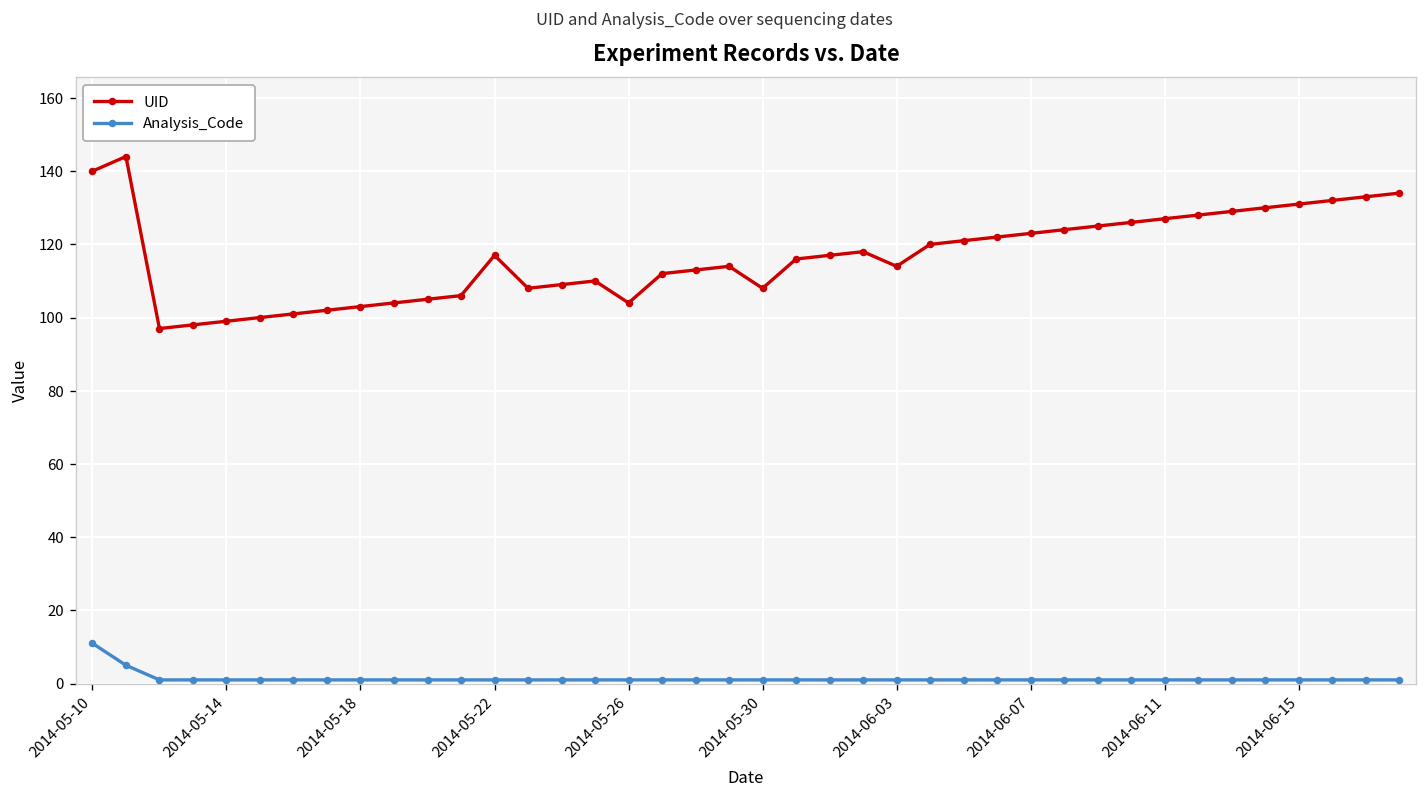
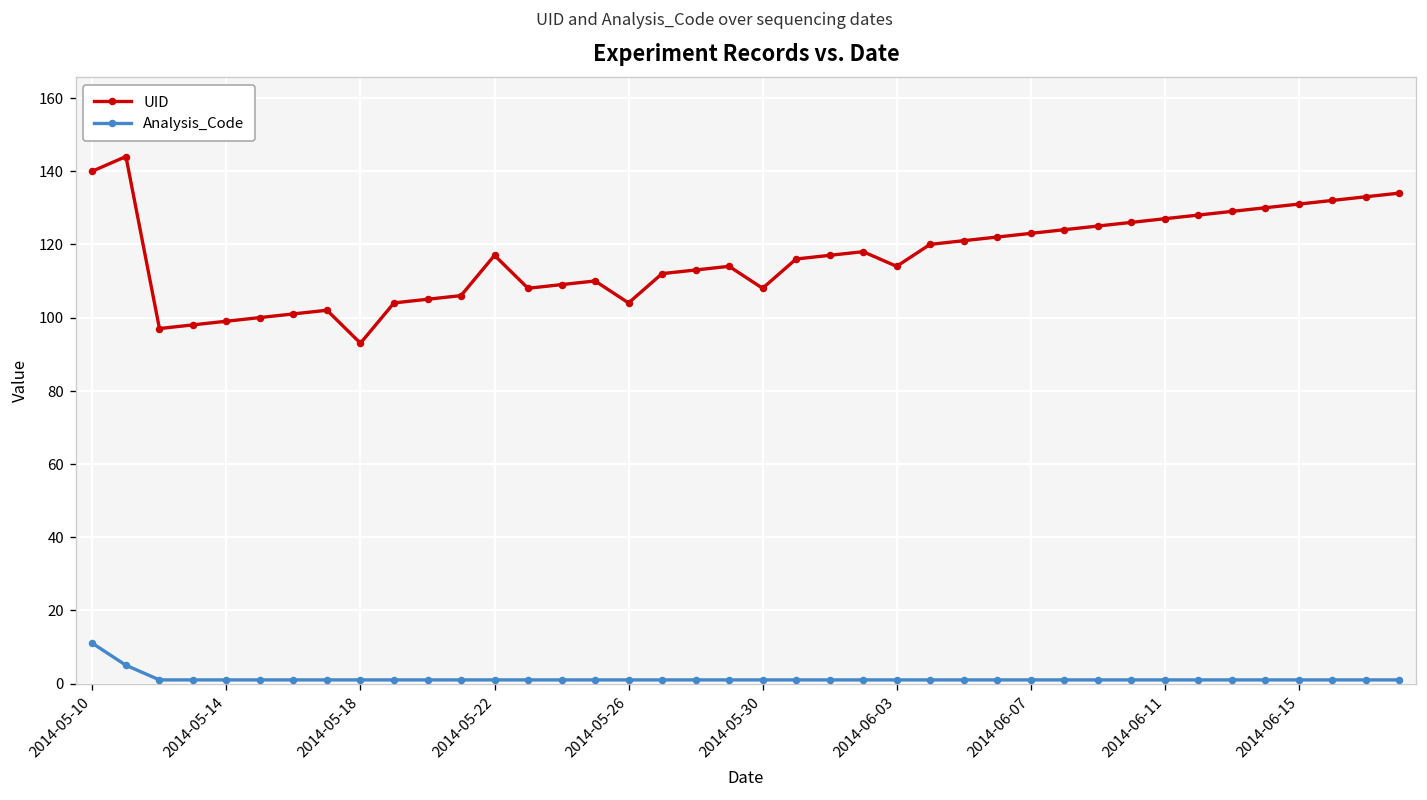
  {
    "UID": {
      "2014-05-10": 140,
      "2014-05-14": 99,
-     "2014-05-18": 103,
+     "2014-05-18": 93,
      "2014-05-22": 117,
      "2014-05-26": 104,
      "2014-05-30": 108,
      "2014-06-03": 114,
      "2014-06-07": 123,
      "2014-06-11": 127,
      "2014-06-15": 131
    },
    "Analysis_Code": {
      "2014-05-10": 11,
      "2014-05-14": 1,
      "2014-05-18": 1,
      "2014-05-22": 1,
      "2014-05-26": 1,
      "2014-05-30": 1,
      "2014-06-03": 1,
      "2014-06-07": 1,
      "2014-06-11": 1,
      "2014-06-15": 1
    }
  }
